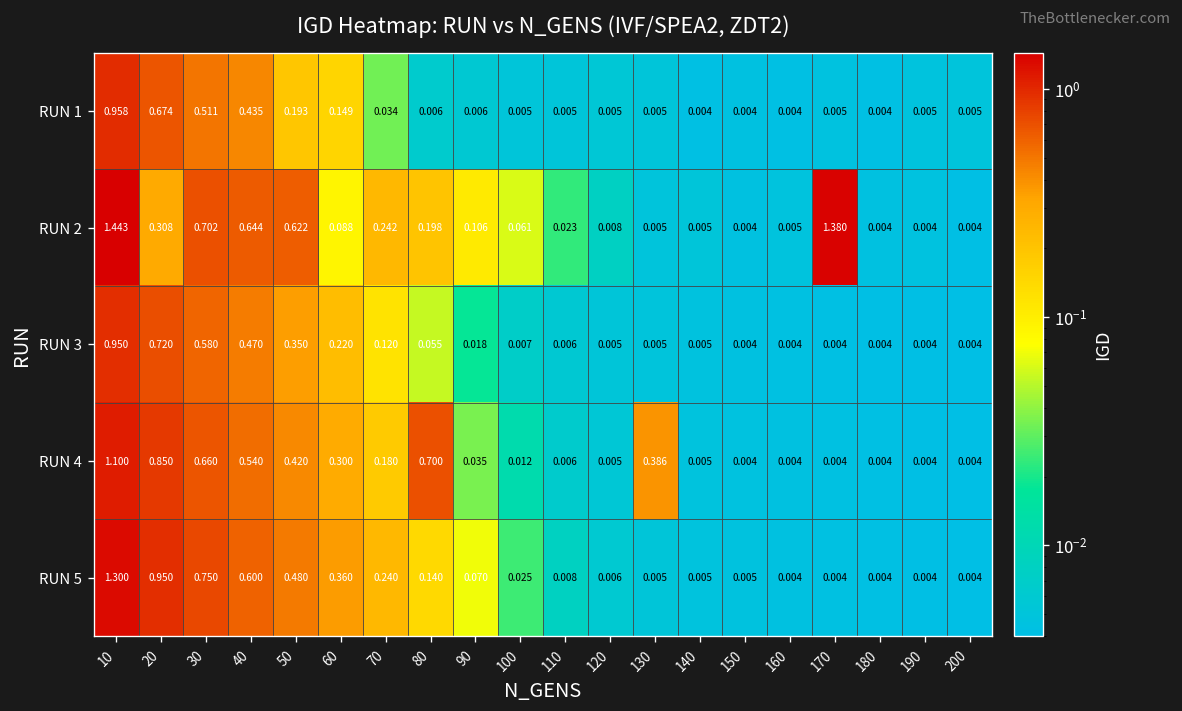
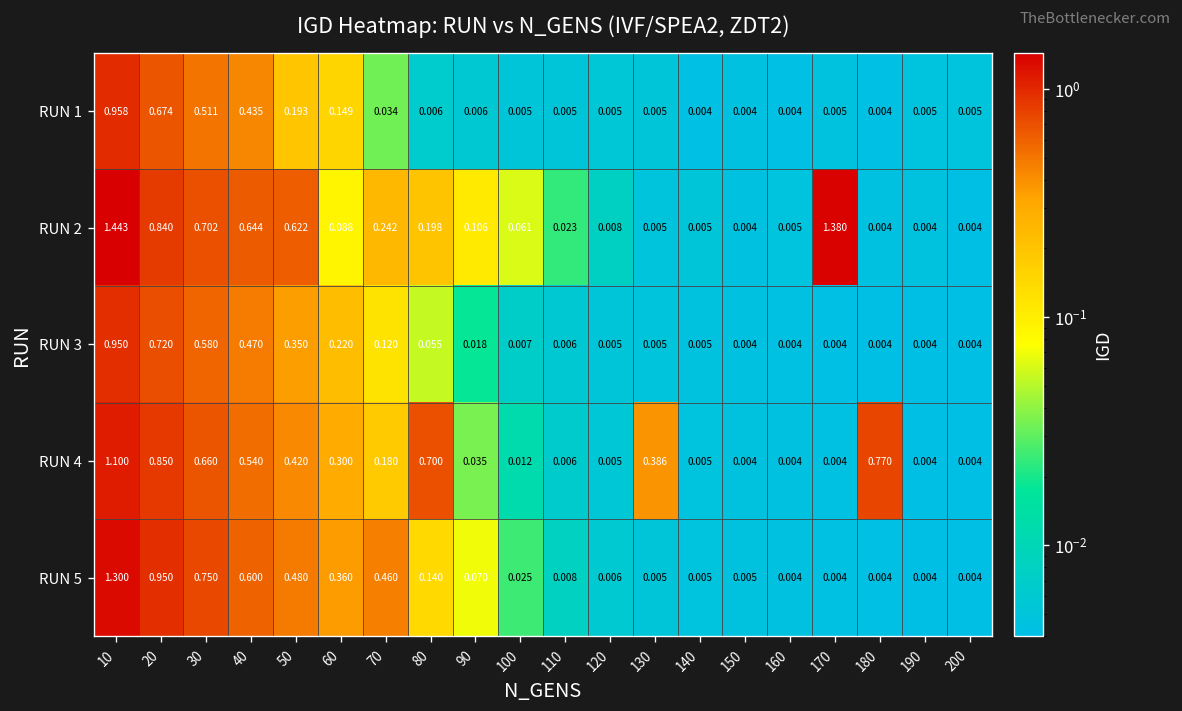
  {
    "RUN 1": {
      "10": 0.958,
      "20": 0.674,
      "30": 0.511,
      "40": 0.435,
      "50": 0.193,
      "60": 0.149,
      "70": 0.034,
      "80": 0.006,
      "90": 0.006,
      "100": 0.005,
      "110": 0.005,
      "120": 0.005,
      "130": 0.005,
      "140": 0.004,
      "150": 0.004,
      "160": 0.004,
      "170": 0.005,
      "180": 0.004,
      "190": 0.005,
      "200": 0.005
    },
    "RUN 2": {
      "10": 1.443,
-     "20": 0.308,
+     "20": 0.840,
      "30": 0.702,
      "40": 0.644,
      "50": 0.622,
      "60": 0.088,
      "70": 0.242,
      "80": 0.198,
      "90": 0.106,
      "100": 0.061,
      "110": 0.023,
      "120": 0.008,
      "130": 0.005,
      "140": 0.005,
      "150": 0.004,
      "160": 0.005,
      "170": 1.380,
      "180": 0.004,
      "190": 0.004,
      "200": 0.004
    },
    "RUN 3": {
      "10": 0.950,
      "20": 0.720,
      "30": 0.580,
      "40": 0.470,
      "50": 0.350,
      "60": 0.220,
      "70": 0.120,
      "80": 0.055,
      "90": 0.018,
      "100": 0.007,
      "110": 0.006,
      "120": 0.005,
      "130": 0.005,
      "140": 0.005,
      "150": 0.004,
      "160": 0.004,
      "170": 0.004,
      "180": 0.004,
      "190": 0.004,
      "200": 0.004
    },
    "RUN 4": {
      "10": 1.100,
      "20": 0.850,
      "30": 0.660,
      "40": 0.540,
      "50": 0.420,
      "60": 0.300,
      "70": 0.180,
      "80": 0.700,
      "90": 0.035,
      "100": 0.012,
      "110": 0.006,
      "120": 0.005,
      "130": 0.386,
      "140": 0.005,
      "150": 0.004,
      "160": 0.004,
      "170": 0.004,
-     "180": 0.004,
+     "180": 0.770,
      "190": 0.004,
      "200": 0.004
    },
    "RUN 5": {
      "10": 1.300,
      "20": 0.950,
      "30": 0.750,
      "40": 0.600,
      "50": 0.480,
      "60": 0.360,
-     "70": 0.240,
+     "70": 0.460,
      "80": 0.140,
      "90": 0.070,
      "100": 0.025,
      "110": 0.008,
      "120": 0.006,
      "130": 0.005,
      "140": 0.005,
      "150": 0.005,
      "160": 0.004,
      "170": 0.004,
      "180": 0.004,
      "190": 0.004,
      "200": 0.004
    }
  }
